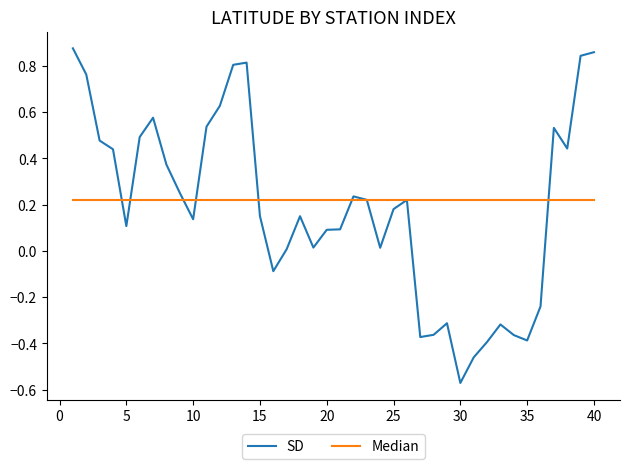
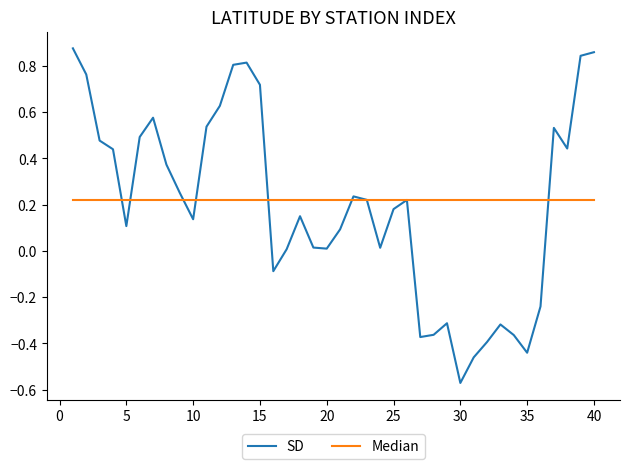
  {
    "SD": {
      "5": 0.11,
      "10": 0.14,
-     "15": 0.15,
-     "20": 0.09,
+     "15": 0.72,
+     "20": 0.01,
      "25": 0.18,
      "30": -0.57,
-     "35": -0.39,
+     "35": -0.44,
      "40": 0.86
    },
    "Median": {
      "5": 0.22,
      "10": 0.22,
      "15": 0.22,
      "20": 0.22,
      "25": 0.22,
      "30": 0.22,
      "35": 0.22,
      "40": 0.22
    }
  }
